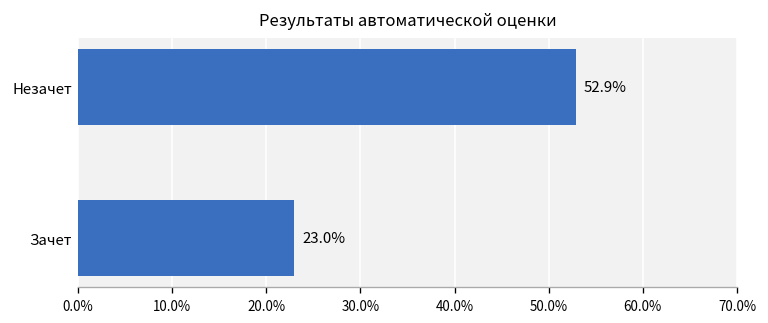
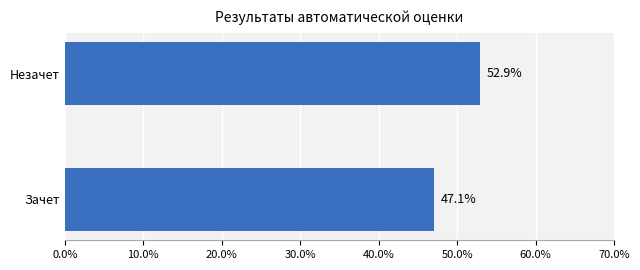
  {
    "Незачет": "52.9%",
-   "Зачет": "23.0%"
+   "Зачет": "47.1%"
  }
